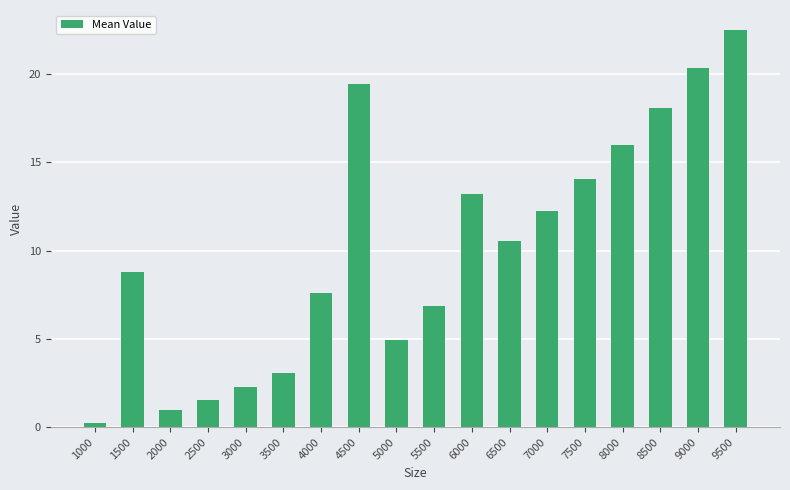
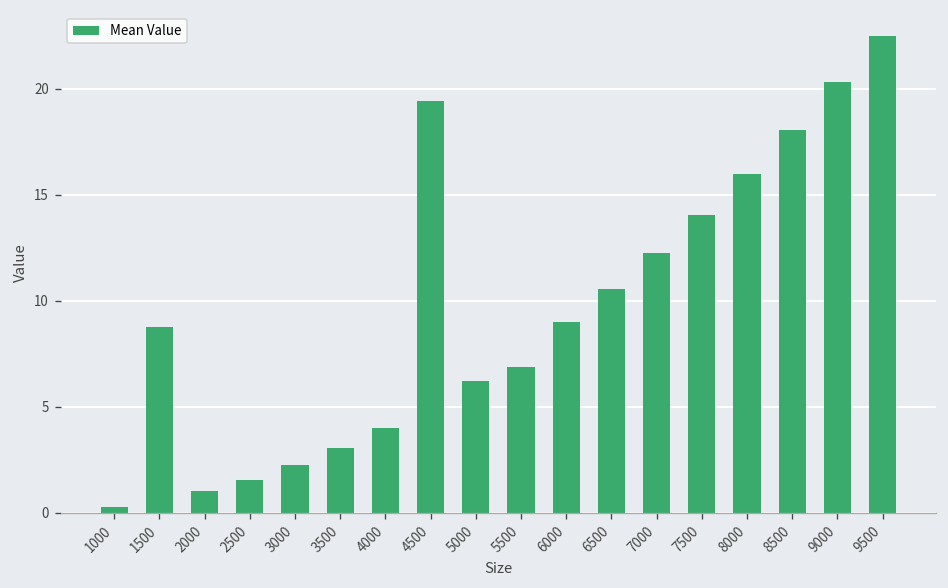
  {
    "1000": 0.3,
    "1500": 8.8,
    "2000": 1.0,
    "2500": 1.6,
    "3000": 2.3,
    "3500": 3.1,
-   "4000": 7.6,
+   "4000": 4.0,
    "4500": 19.4,
-   "5000": 5.0,
+   "5000": 6.2,
    "5500": 6.9,
-   "6000": 13.2,
+   "6000": 9.0,
    "6500": 10.6,
    "7000": 12.3,
    "7500": 14.1,
    "8000": 16.0,
    "8500": 18.1,
    "9000": 20.3,
    "9500": 22.5
  }
